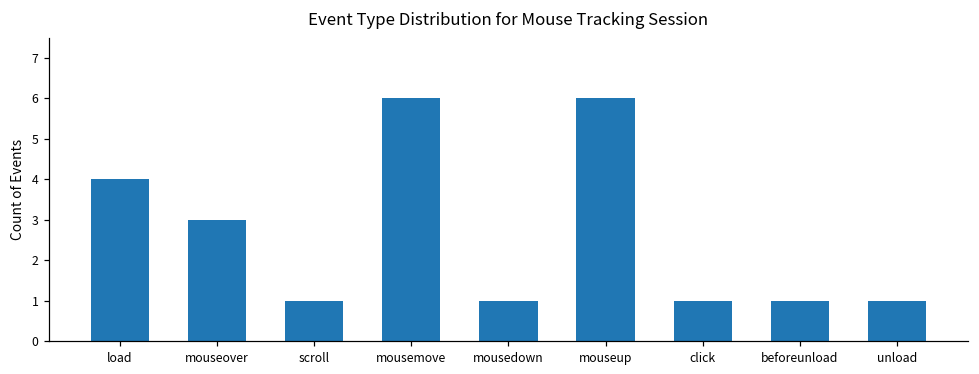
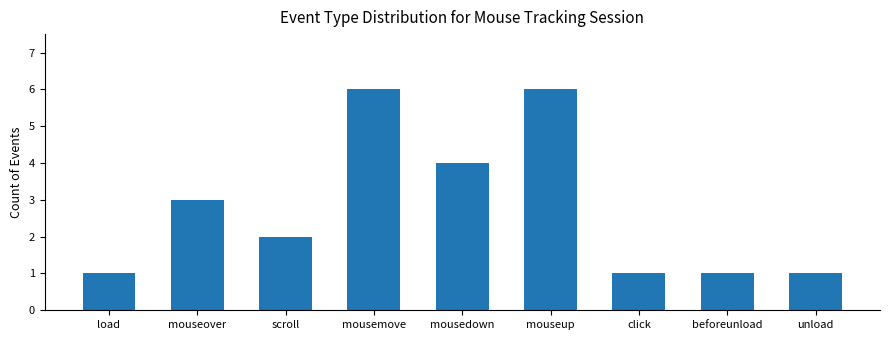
  {
-   "load": 4,
+   "load": 1,
    "mouseover": 3,
-   "scroll": 1,
+   "scroll": 2,
    "mousemove": 6,
-   "mousedown": 1,
+   "mousedown": 4,
    "mouseup": 6,
    "click": 1,
    "beforeunload": 1,
    "unload": 1
  }
